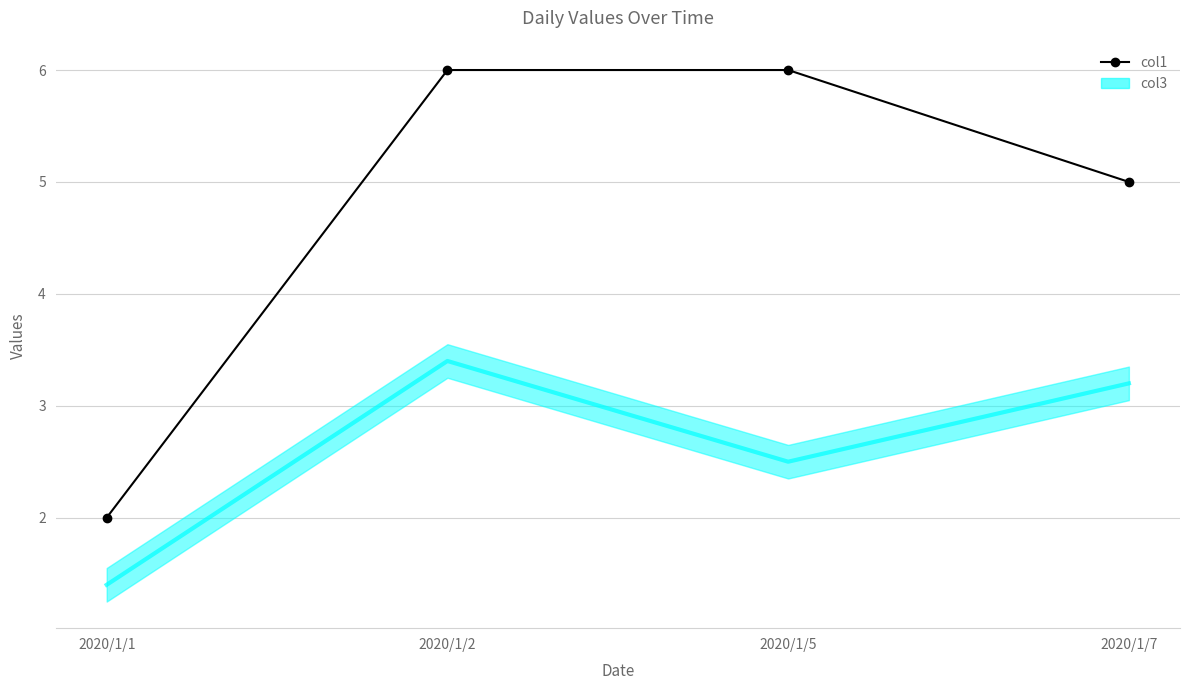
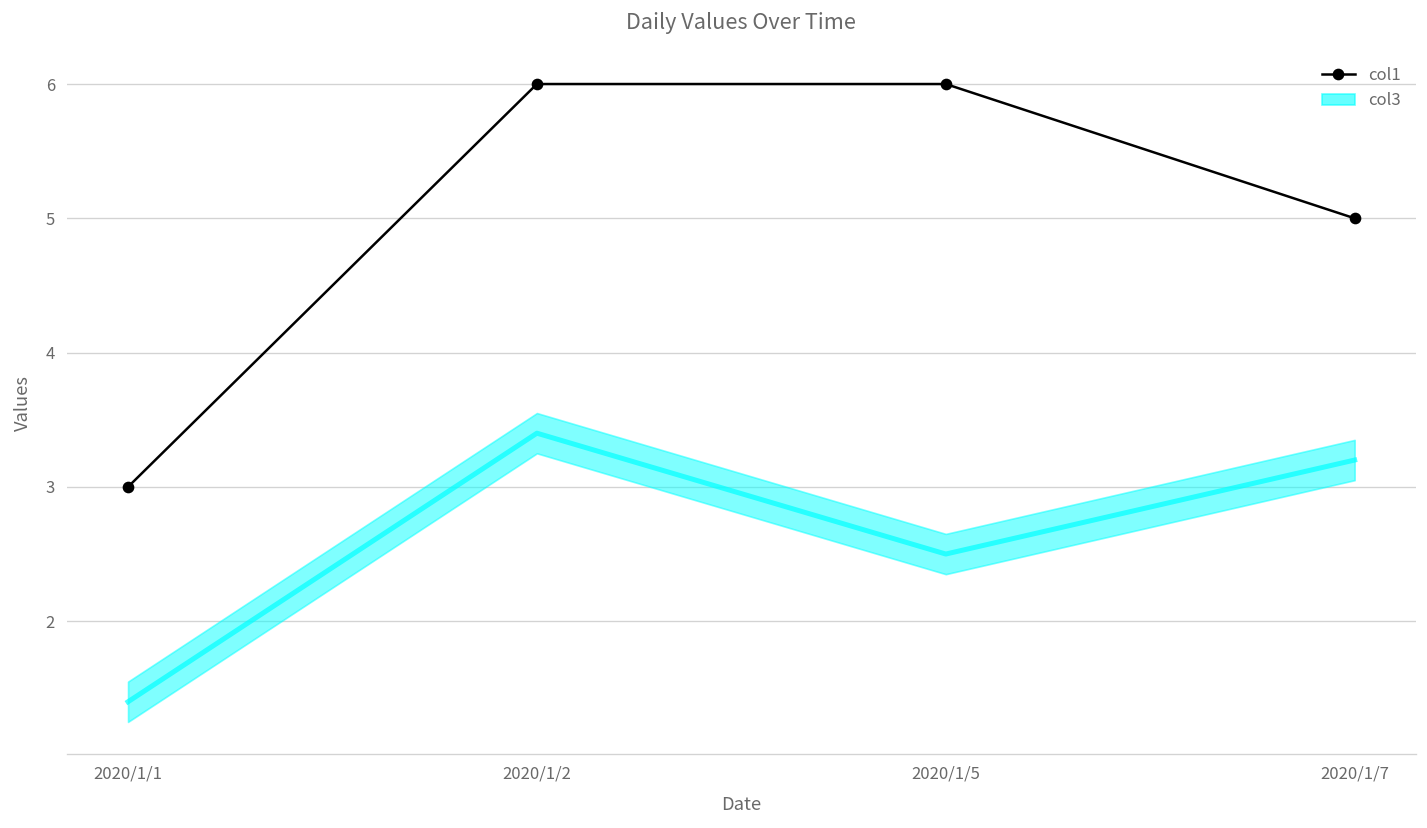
  {
    "col1": {
-     "2020/1/1": 2,
+     "2020/1/1": 3,
      "2020/1/2": 6,
      "2020/1/5": 6,
      "2020/1/7": 5
    }
  }
